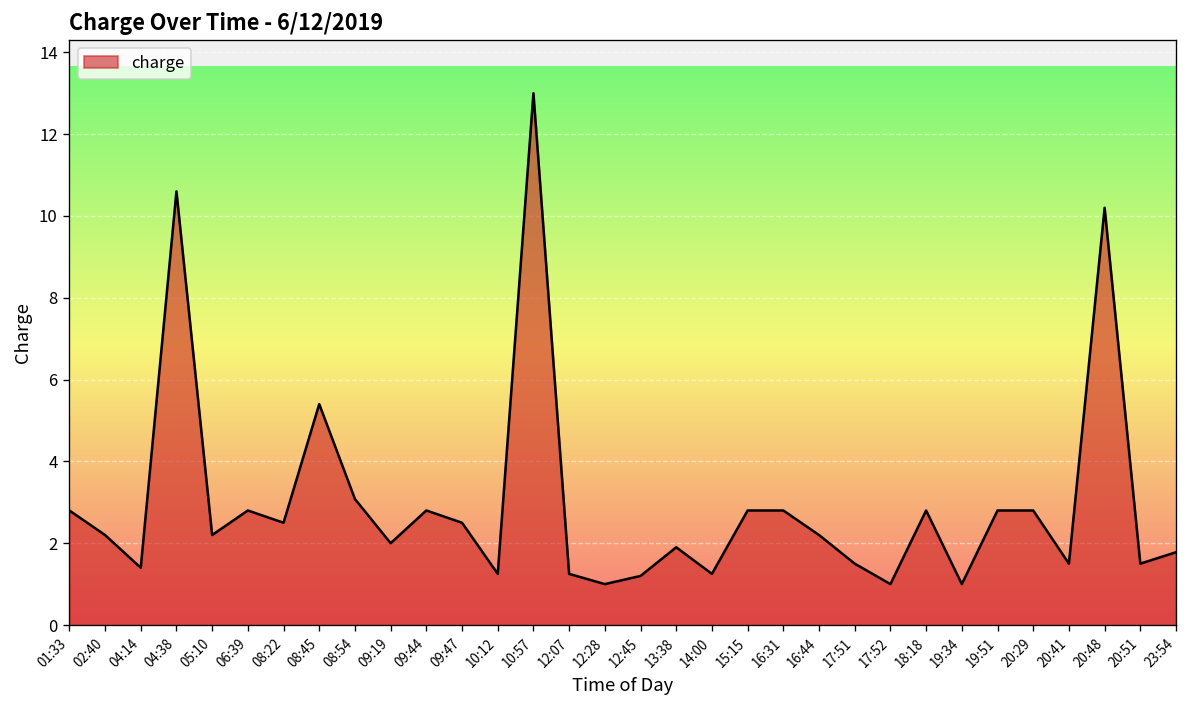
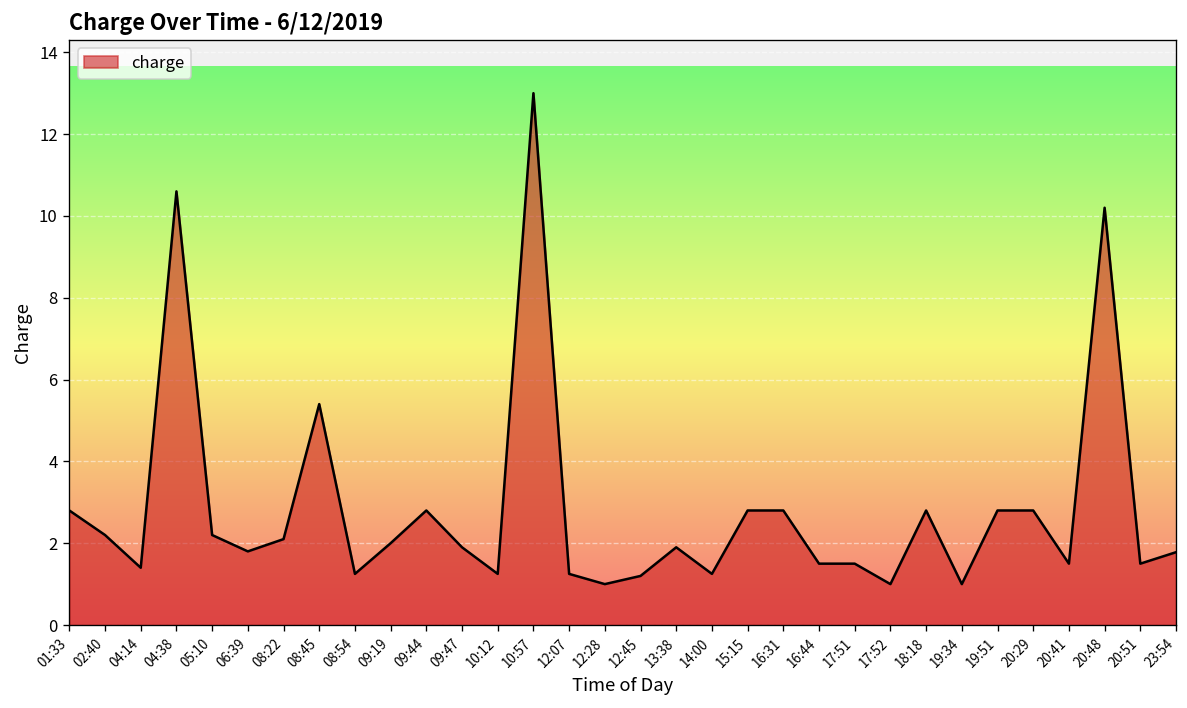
  {
    "01:33": 2.8,
    "02:40": 2.2,
    "04:14": 1.4,
    "04:38": 10.6,
    "05:10": 2.2,
-   "06:39": 2.8,
-   "08:22": 2.5,
+   "06:39": 1.8,
+   "08:22": 2.1,
    "08:45": 5.4,
-   "08:54": 3.1,
+   "08:54": 1.3,
    "09:19": 2.0,
    "09:44": 2.8,
-   "09:47": 2.5,
+   "09:47": 1.9,
    "10:12": 1.3,
    "10:57": 13.0,
    "12:07": 1.3,
    "12:28": 1.0,
    "12:45": 1.2,
    "13:38": 1.9,
    "14:00": 1.3,
    "15:15": 2.8,
    "16:31": 2.8,
-   "16:44": 2.2,
+   "16:44": 1.5,
    "17:51": 1.5,
    "17:52": 1.0,
    "18:18": 2.8,
    "19:34": 1.0,
    "19:51": 2.8,
    "20:29": 2.8,
    "20:41": 1.5,
    "20:48": 10.2,
    "20:51": 1.5,
    "23:54": 1.8
  }
